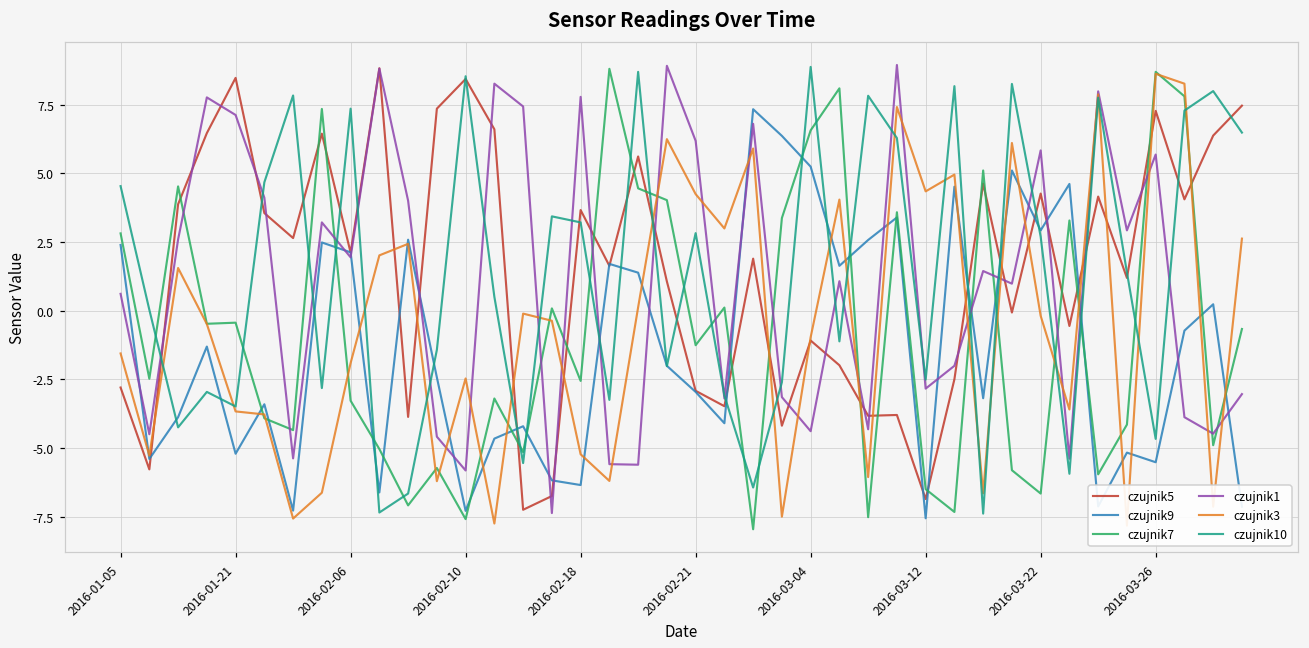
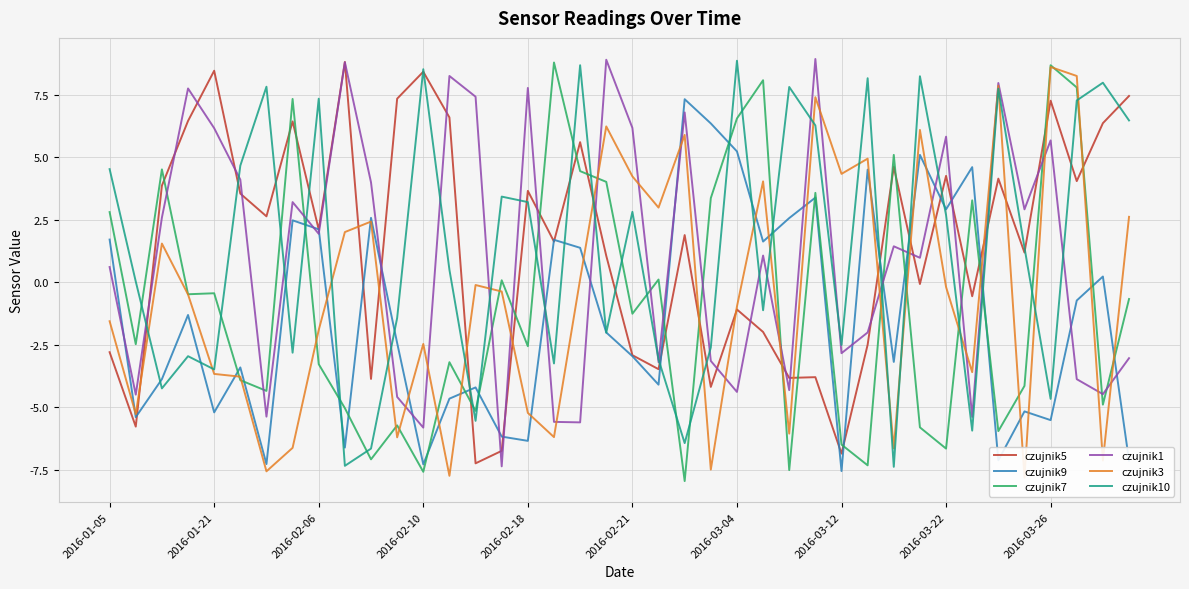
  {
    "czujnik5": {
      "2016-01-05": -2.8,
      "2016-01-21": 8.5,
      "2016-03-04": -1.1,
      "2016-03-12": -6.9,
      "2016-03-22": 4.3
    },
    "czujnik9": {
-     "2016-01-05": 2.4,
+     "2016-01-05": 1.7,
      "2016-01-21": -5.2,
      "2016-03-04": 5.2,
      "2016-03-12": -7.6,
      "2016-03-22": 2.9
    },
    "czujnik1": {
      "2016-01-05": 0.6,
-     "2016-01-21": 7.1,
+     "2016-01-21": 6.2,
      "2016-02-21": 6.2,
      "2016-03-04": -4.4,
      "2016-03-12": -2.8,
      "2016-03-22": 5.8
    },
    "czujnik3": {
      "2016-01-05": -1.6,
      "2016-01-21": -3.7,
      "2016-02-21": 4.2,
      "2016-03-04": -1.0,
      "2016-03-12": 4.3,
      "2016-03-22": -0.2
    }
  }
